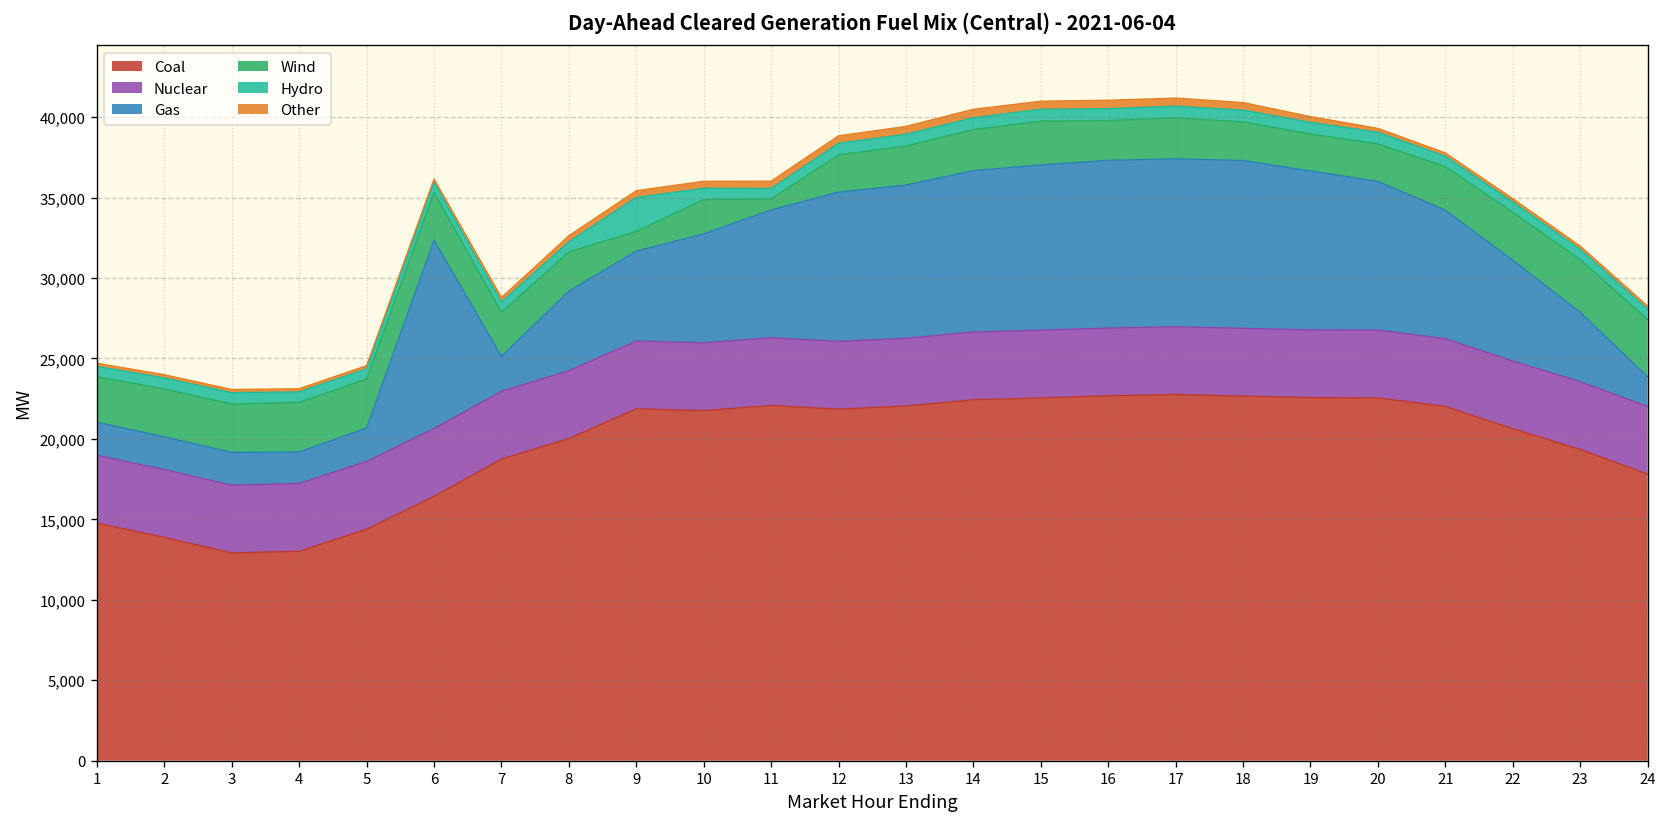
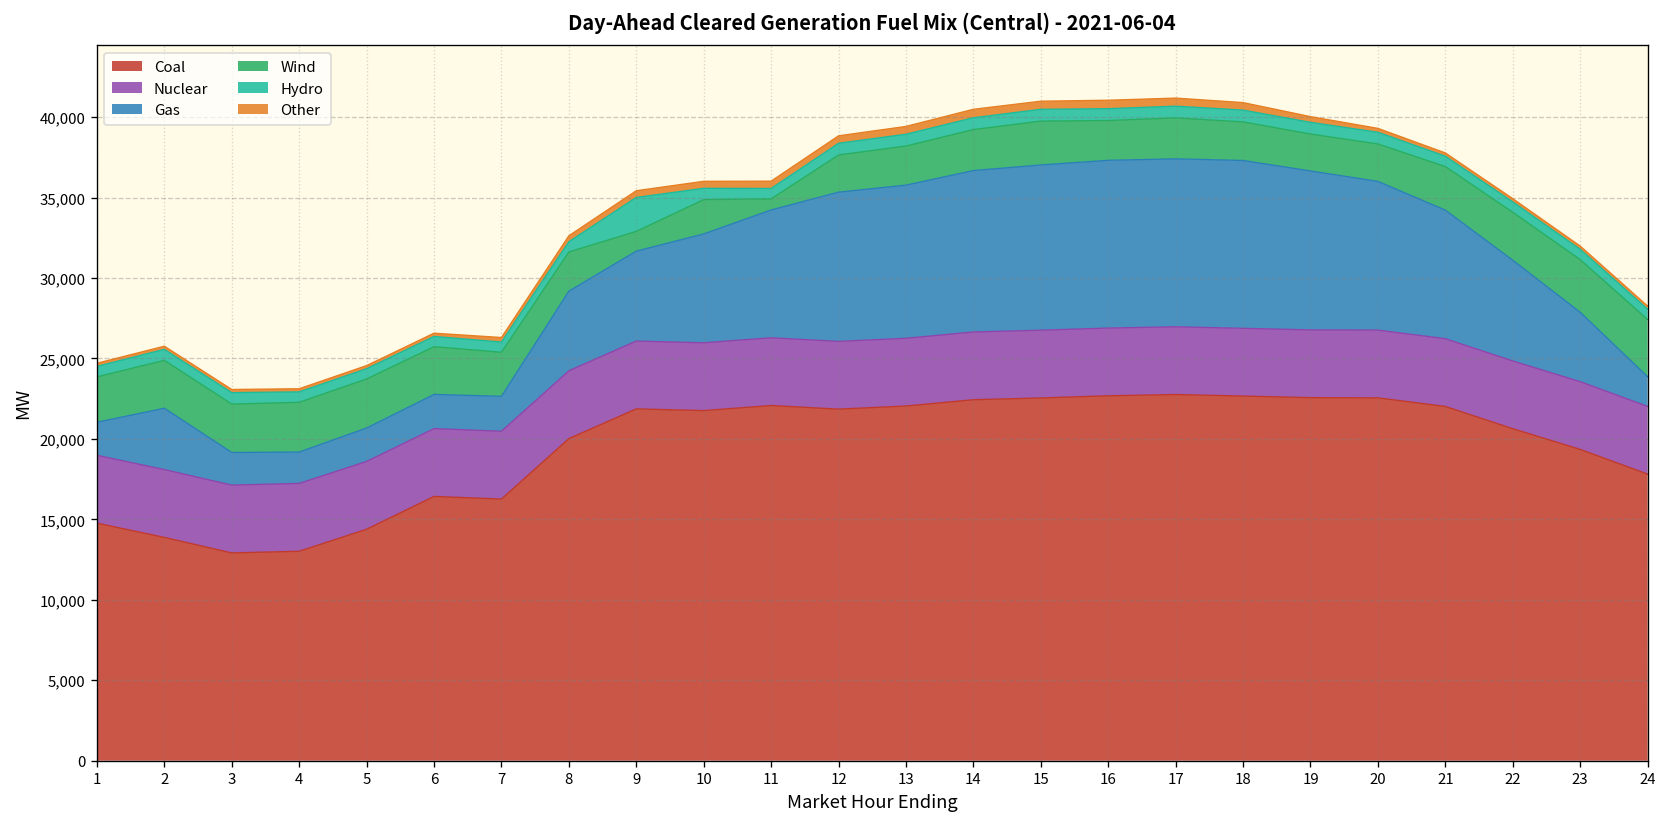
  {
    "Coal": {
      "1": "14,800",
      "2": "13,900",
      "3": "12,900",
      "4": "13,000",
      "5": "14,400",
      "6": "16,400",
-     "7": "18,700",
+     "7": "16,300",
      "8": "20,000",
      "9": "21,900",
      "10": "21,800",
      "11": "22,100",
      "12": "21,800",
      "13": "22,000",
      "14": "22,400",
      "15": "22,500",
      "16": "22,700",
      "17": "22,800",
      "18": "22,700",
      "19": "22,600",
      "20": "22,500",
      "21": "22,000",
      "22": "20,600",
      "23": "19,300",
      "24": "17,800"
    },
    "Nuclear": {
      "1": "4,200",
      "2": "4,200",
      "3": "4,200",
      "4": "4,200",
      "5": "4,200",
      "6": "4,200",
      "7": "4,200",
      "8": "4,200",
      "9": "4,200",
      "10": "4,200",
      "11": "4,200",
      "12": "4,200",
      "13": "4,200",
      "14": "4,200",
      "15": "4,200",
      "16": "4,200",
      "17": "4,200",
      "18": "4,200",
      "19": "4,200",
      "20": "4,200",
      "21": "4,200",
      "22": "4,200",
      "23": "4,200",
      "24": "4,200"
    },
    "Gas": {
      "1": "2,100",
-     "2": "2,000",
+     "2": "3,800",
      "3": "2,000",
      "4": "2,000",
      "5": "2,100",
-     "6": "11,700",
+     "6": "2,100",
      "7": "2,200",
      "8": "5,000",
      "9": "5,600",
      "10": "6,800",
      "11": "7,900",
      "12": "9,300",
      "13": "9,500",
      "14": "10,000",
      "15": "10,300",
      "16": "10,400",
      "17": "10,400",
      "18": "10,400",
      "19": "9,900",
      "20": "9,200",
      "21": "8,000",
      "22": "6,300",
      "23": "4,300",
      "24": "1,800"
    },
    "Wind": {
      "1": "2,800",
      "2": "3,000",
      "3": "3,000",
      "4": "3,100",
      "5": "3,000",
      "6": "3,000",
      "7": "2,700",
      "8": "2,400",
      "9": "1,200",
      "10": "2,100",
      "11": "700",
      "12": "2,300",
      "13": "2,400",
      "14": "2,500",
      "15": "2,700",
      "16": "2,500",
      "17": "2,500",
      "18": "2,400",
      "19": "2,300",
      "20": "2,300",
      "21": "2,700",
      "22": "3,000",
      "23": "3,300",
      "24": "3,600"
    },
    "Hydro": {
      "1": "700",
      "2": "700",
      "3": "700",
      "4": "700",
      "5": "600",
      "6": "600",
      "7": "600",
      "8": "600",
      "9": "2,100",
      "10": "700",
      "11": "600",
      "12": "700",
      "13": "700",
      "14": "700",
      "15": "700",
      "16": "700",
      "17": "700",
      "18": "700",
      "19": "700",
      "20": "700",
      "21": "600",
      "22": "600",
      "23": "600",
      "24": "600"
    },
    "Other": {
      "1": "200",
      "2": "200",
      "3": "200",
      "4": "200",
      "5": "200",
      "6": "200",
      "7": "300",
      "8": "400",
      "9": "400",
      "10": "400",
      "11": "500",
      "12": "500",
      "13": "500",
      "14": "500",
      "15": "500",
      "16": "500",
      "17": "500",
      "18": "500",
      "19": "400",
      "20": "200",
      "21": "200",
      "22": "200",
      "23": "200",
      "24": "200"
    }
  }
